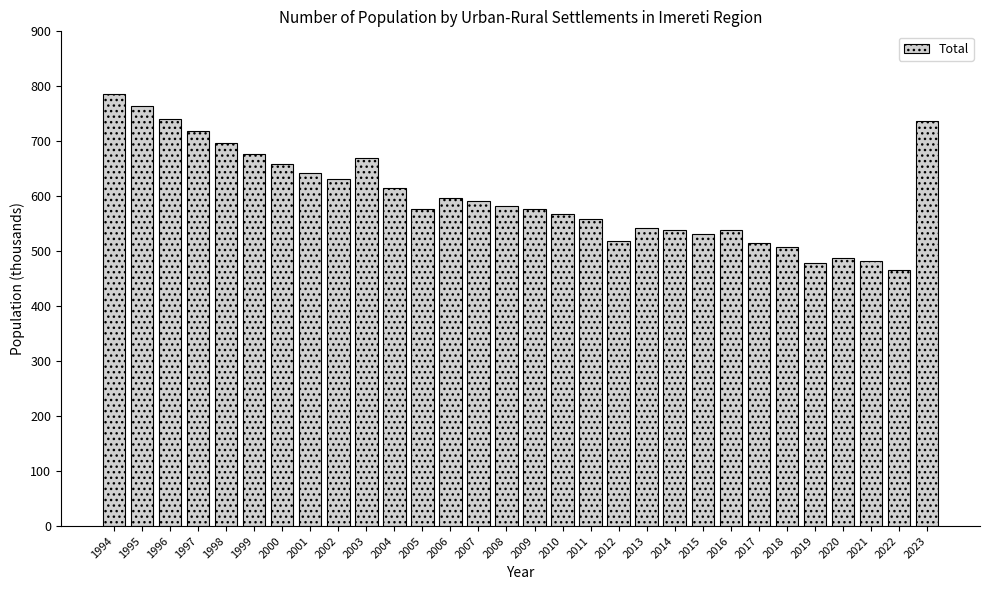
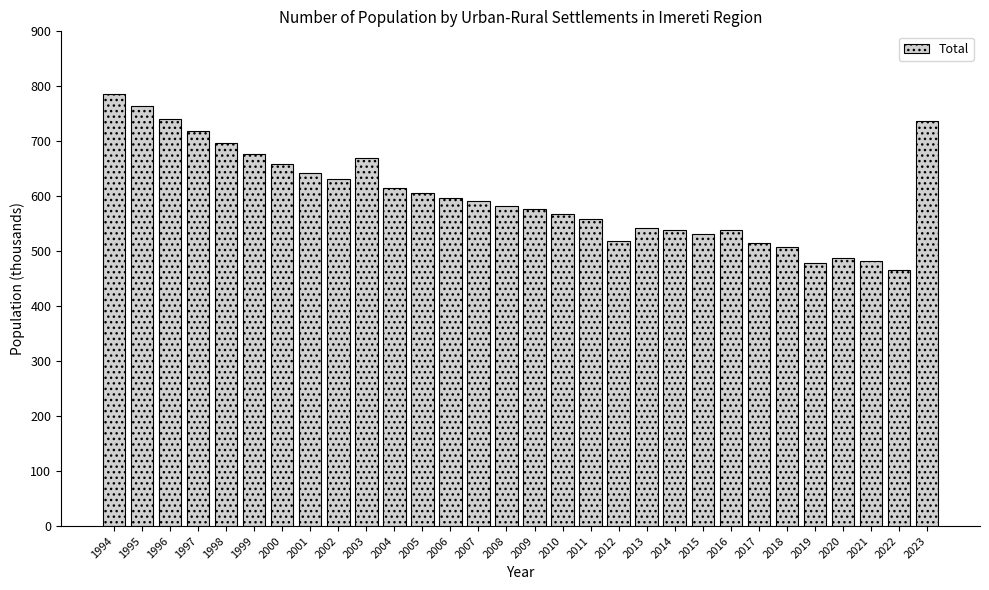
  {
    "1994": 790,
    "1995": 760,
    "1996": 740,
    "1997": 720,
    "1998": 700,
    "1999": 680,
    "2000": 660,
    "2001": 640,
    "2002": 630,
    "2003": 670,
    "2004": 610,
-   "2005": 580,
+   "2005": 610,
    "2006": 600,
    "2007": 590,
    "2008": 580,
    "2009": 580,
    "2010": 570,
    "2011": 560,
    "2012": 520,
    "2013": 540,
    "2014": 540,
    "2015": 530,
    "2016": 540,
    "2017": 510,
    "2018": 510,
    "2019": 480,
    "2020": 490,
    "2021": 480,
    "2022": 470,
    "2023": 740
  }
